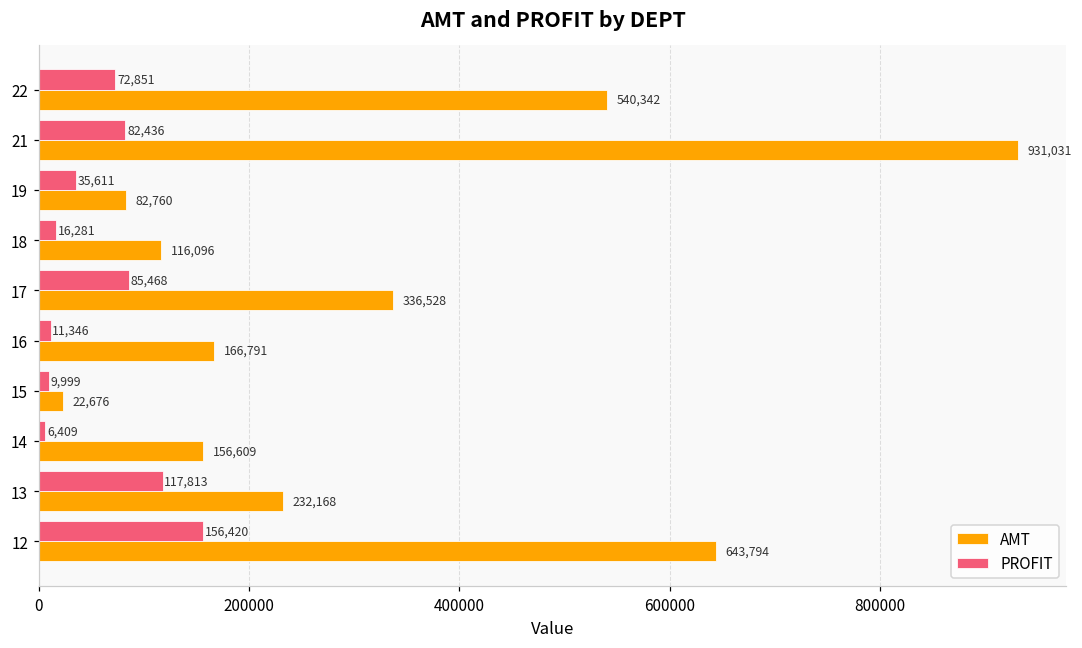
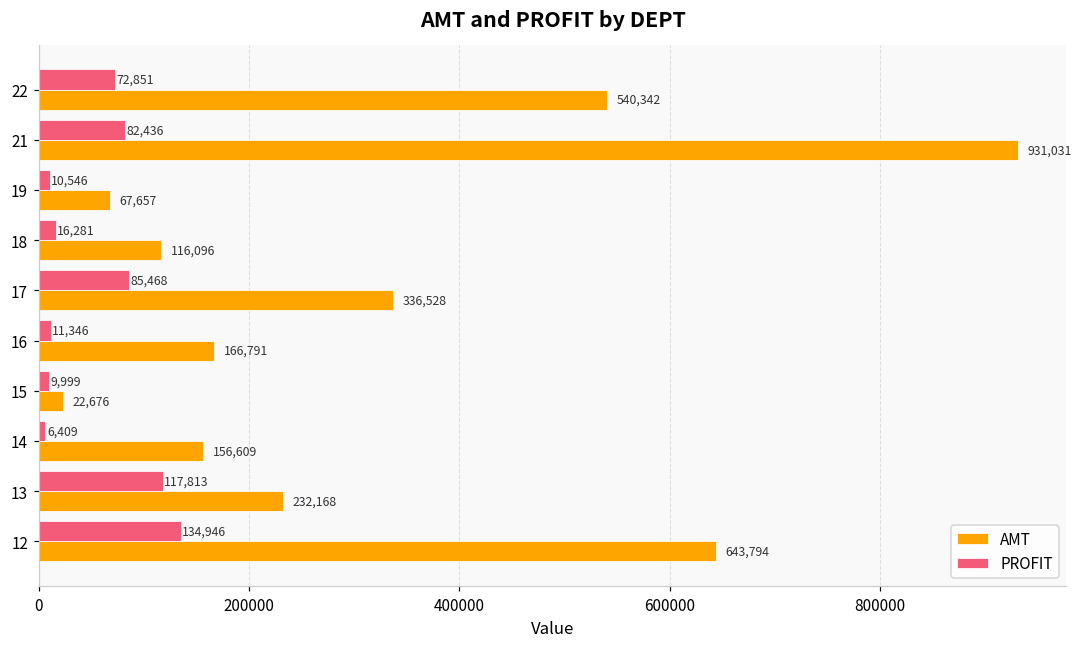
  {
    "AMT": {
      "22": "540,342",
      "21": "931,031",
-     "19": "82,760",
+     "19": "67,657",
      "18": "116,096",
      "17": "336,528",
      "16": "166,791",
      "15": "22,676",
      "14": "156,609",
      "13": "232,168",
      "12": "643,794"
    },
    "PROFIT": {
      "22": "72,851",
      "21": "82,436",
-     "19": "35,611",
+     "19": "10,546",
      "18": "16,281",
      "17": "85,468",
      "16": "11,346",
      "15": "9,999",
      "14": "6,409",
      "13": "117,813",
-     "12": "156,420"
+     "12": "134,946"
    }
  }
